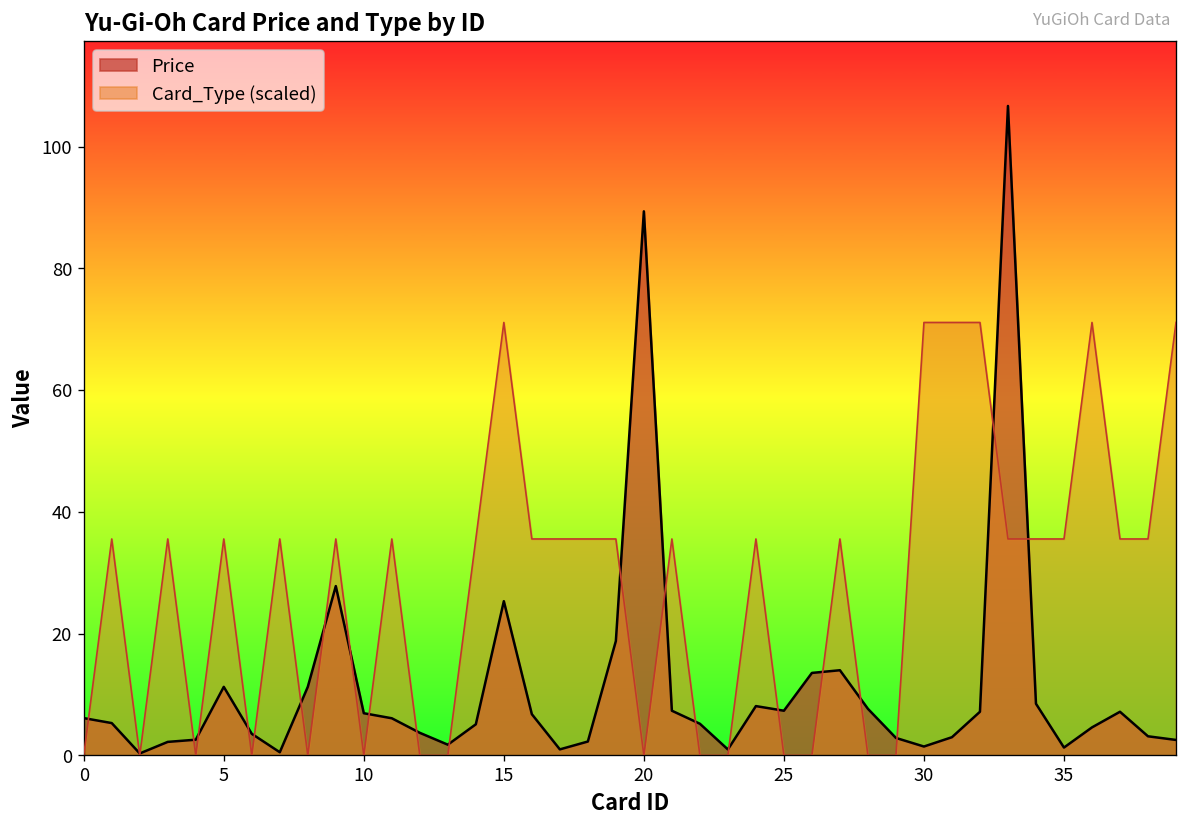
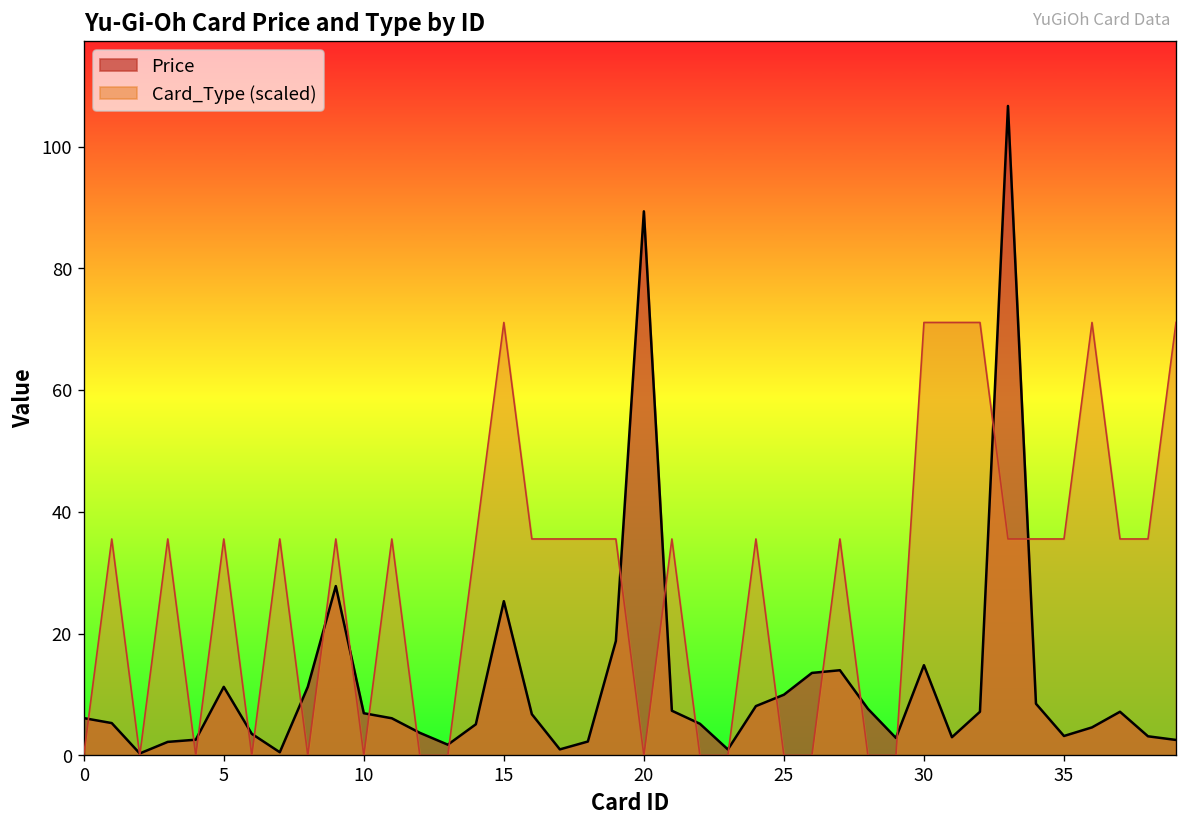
  {
    "Price": {
      "0": 6,
      "5": 11,
      "10": 7,
      "15": 25,
      "20": 89,
-     "25": 7,
-     "30": 1,
-     "35": 1
+     "25": 10,
+     "30": 15,
+     "35": 3
    },
    "Card_Type (scaled)": {
      "0": 0,
      "5": 36,
      "10": 0,
      "15": 71,
      "20": 0,
      "25": 0,
      "30": 71,
      "35": 36
    }
  }
